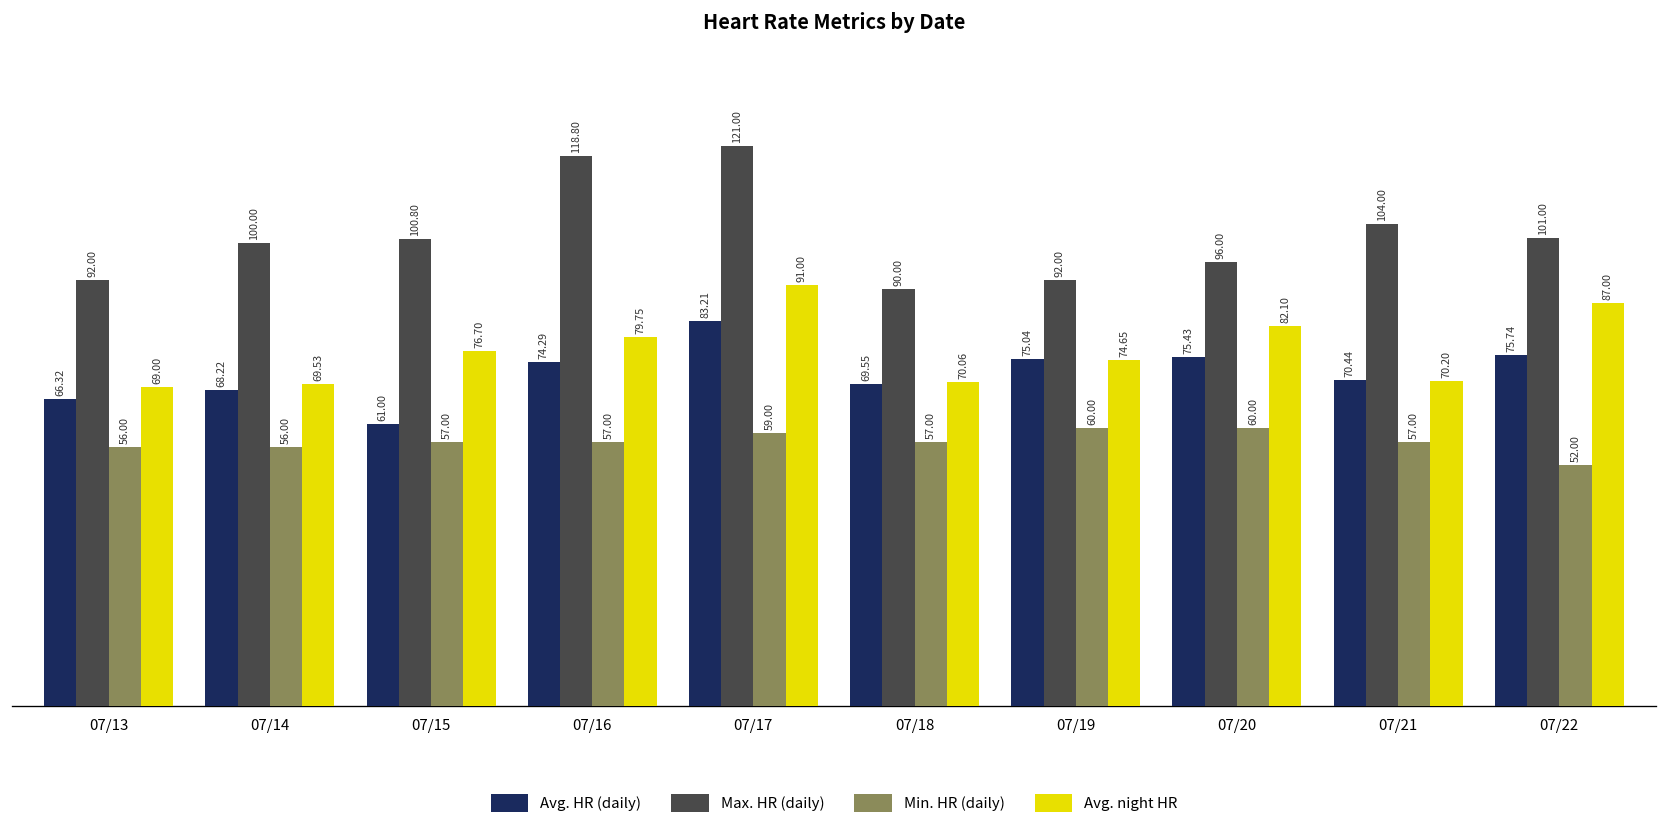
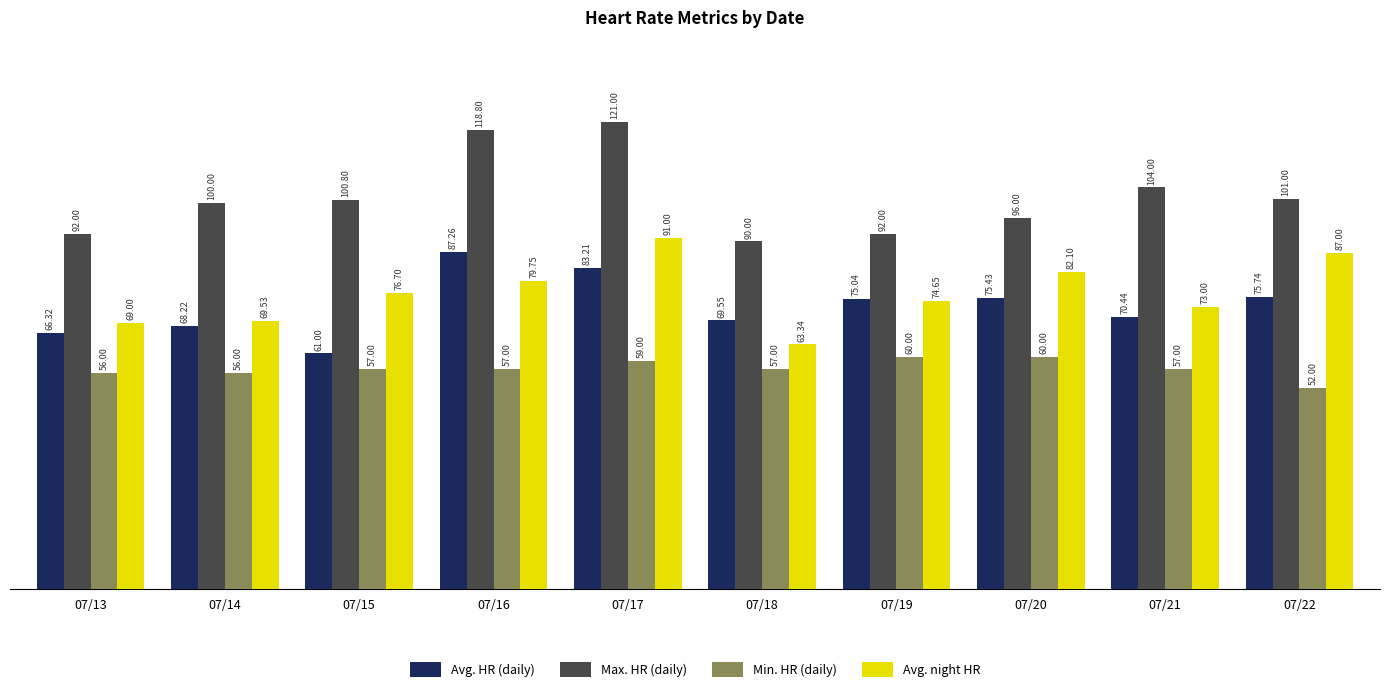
  {
    "Avg. HR (daily)": {
      "07/13": 66.32,
      "07/14": 68.22,
      "07/15": 61.00,
-     "07/16": 74.29,
+     "07/16": 87.26,
      "07/17": 83.21,
      "07/18": 69.55,
      "07/19": 75.04,
      "07/20": 75.43,
      "07/21": 70.44,
      "07/22": 75.74
    },
    "Max. HR (daily)": {
      "07/13": 92.00,
      "07/14": 100.00,
      "07/15": 100.80,
      "07/16": 118.80,
      "07/17": 121.00,
      "07/18": 90.00,
      "07/19": 92.00,
      "07/20": 96.00,
      "07/21": 104.00,
      "07/22": 101.00
    },
    "Min. HR (daily)": {
      "07/13": 56.00,
      "07/14": 56.00,
      "07/15": 57.00,
      "07/16": 57.00,
      "07/17": 59.00,
      "07/18": 57.00,
      "07/19": 60.00,
      "07/20": 60.00,
      "07/21": 57.00,
      "07/22": 52.00
    },
    "Avg. night HR": {
      "07/13": 69.00,
      "07/14": 69.53,
      "07/15": 76.70,
      "07/16": 79.75,
      "07/17": 91.00,
-     "07/18": 70.06,
+     "07/18": 63.34,
      "07/19": 74.65,
      "07/20": 82.10,
-     "07/21": 70.20,
+     "07/21": 73.00,
      "07/22": 87.00
    }
  }
